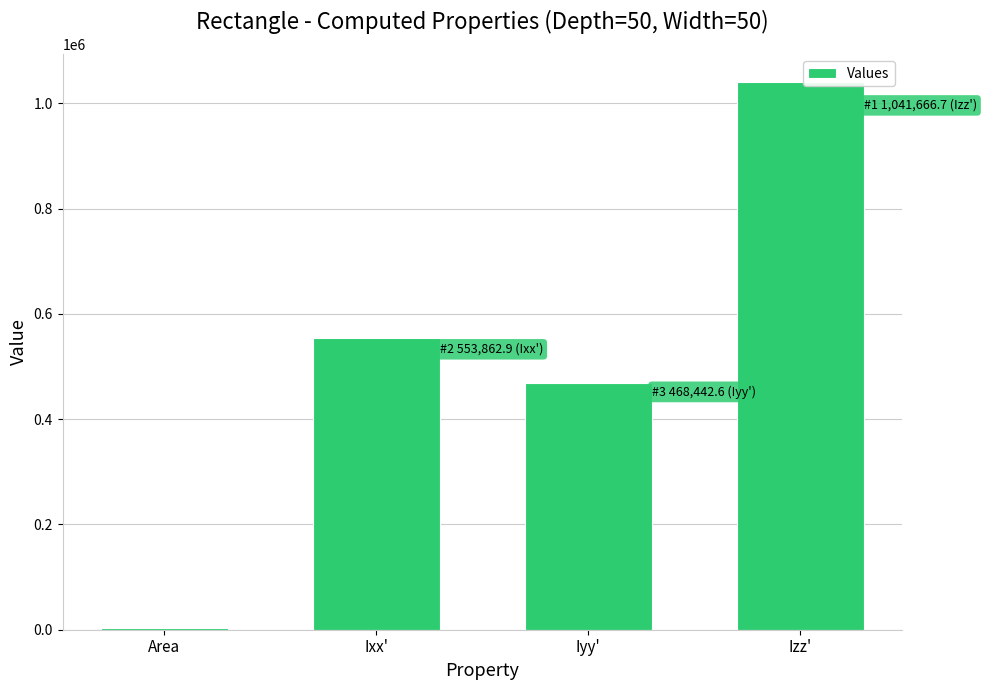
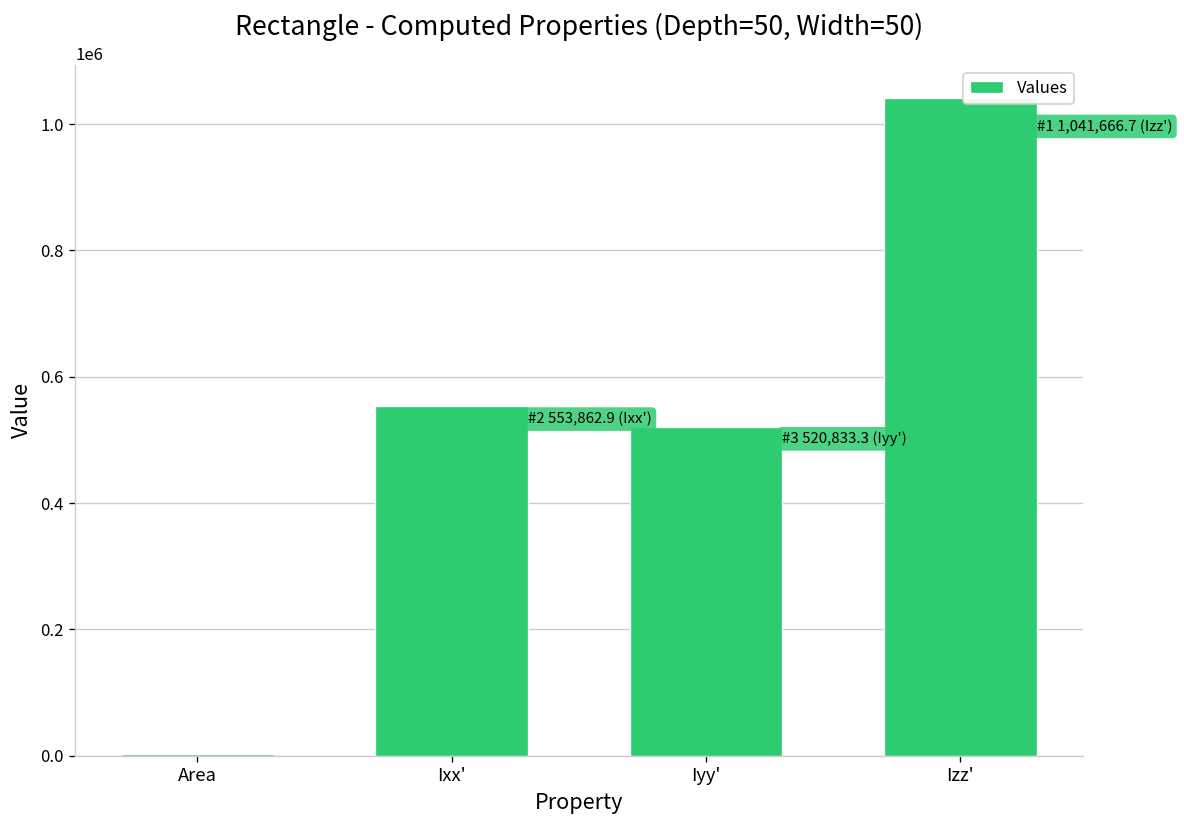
  {
-   "Iyy'": "468,442.6"
+   "Iyy'": "520,833.3"
  }
